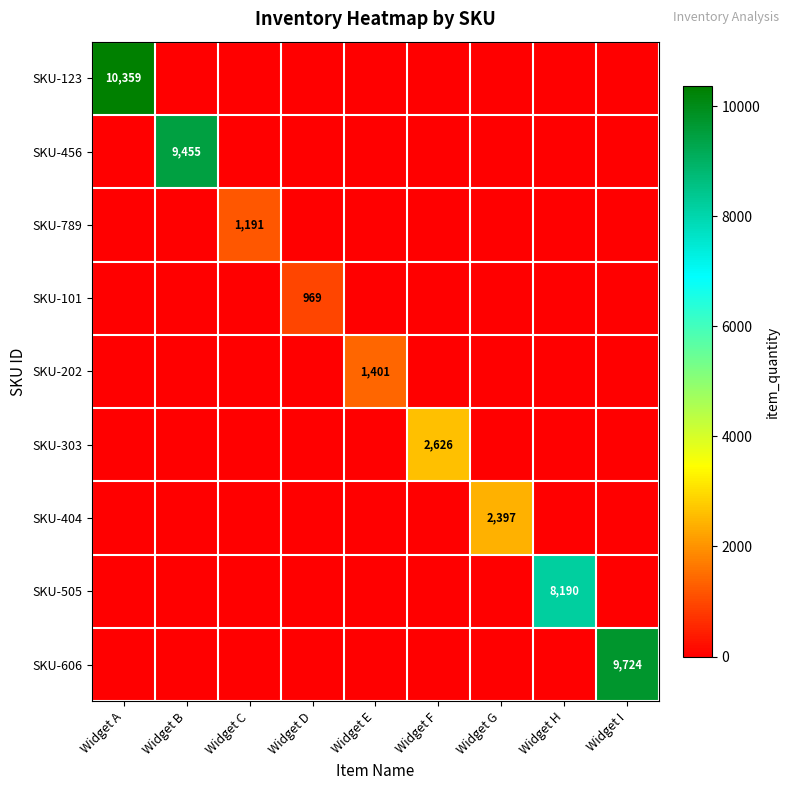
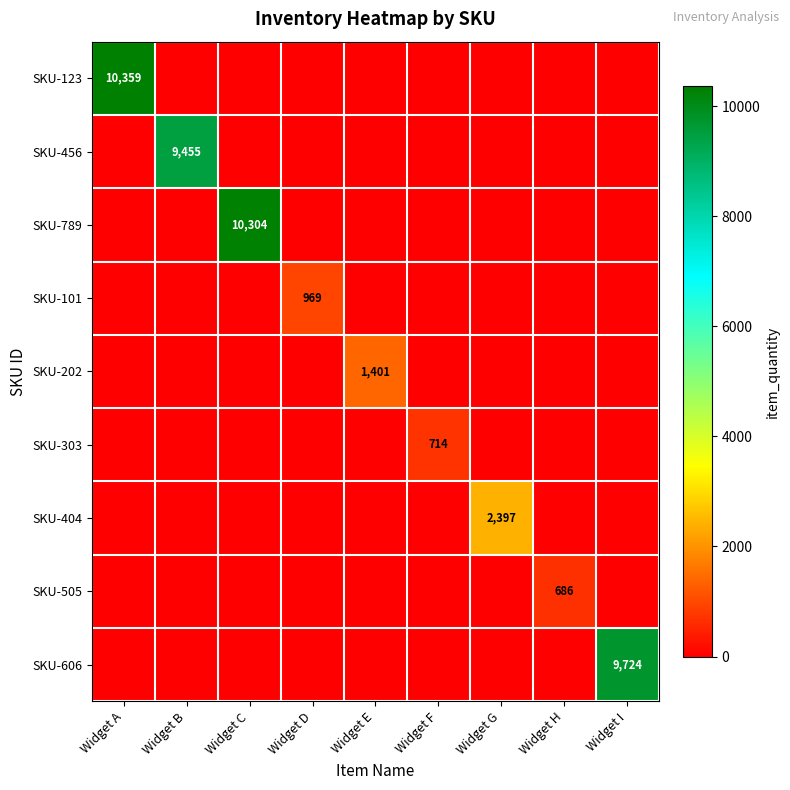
  {
    "SKU-123": {
      "Widget A": "10,359"
    },
    "SKU-456": {
      "Widget B": "9,455"
    },
    "SKU-789": {
-     "Widget C": "1,191"
+     "Widget C": "10,304"
    },
    "SKU-101": {
      "Widget D": "969"
    },
    "SKU-202": {
      "Widget E": "1,401"
    },
    "SKU-303": {
-     "Widget F": "2,626"
+     "Widget F": "714"
    },
    "SKU-404": {
      "Widget G": "2,397"
    },
    "SKU-505": {
-     "Widget H": "8,190"
+     "Widget H": "686"
    },
    "SKU-606": {
      "Widget I": "9,724"
    }
  }
